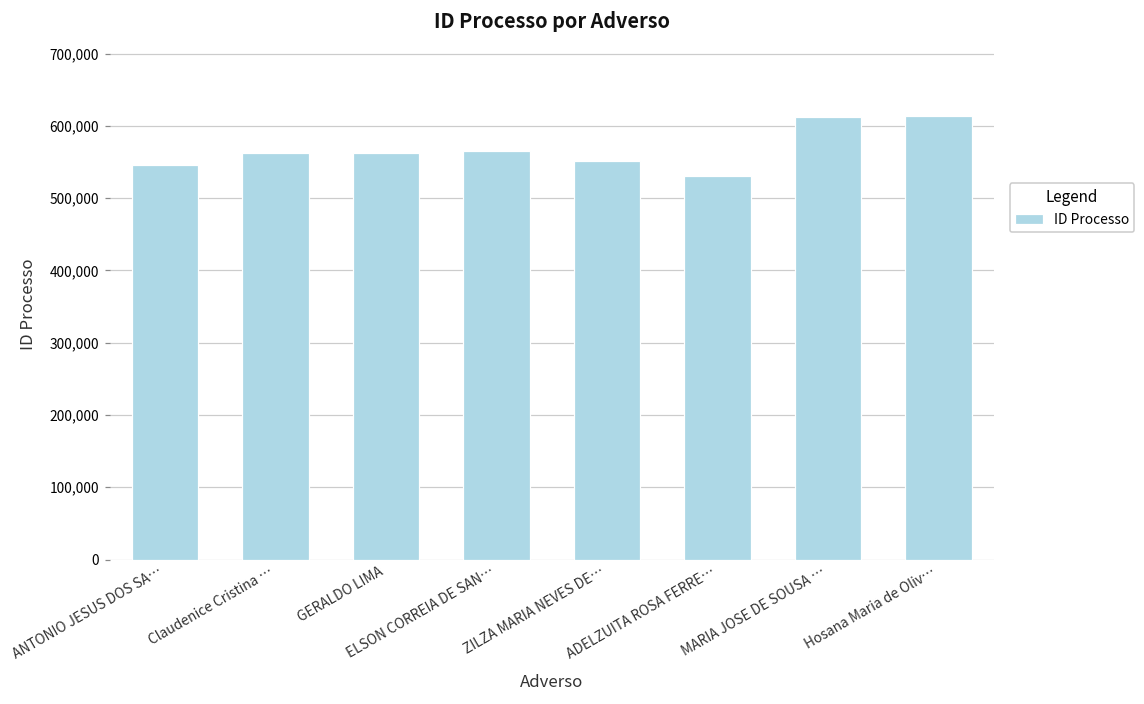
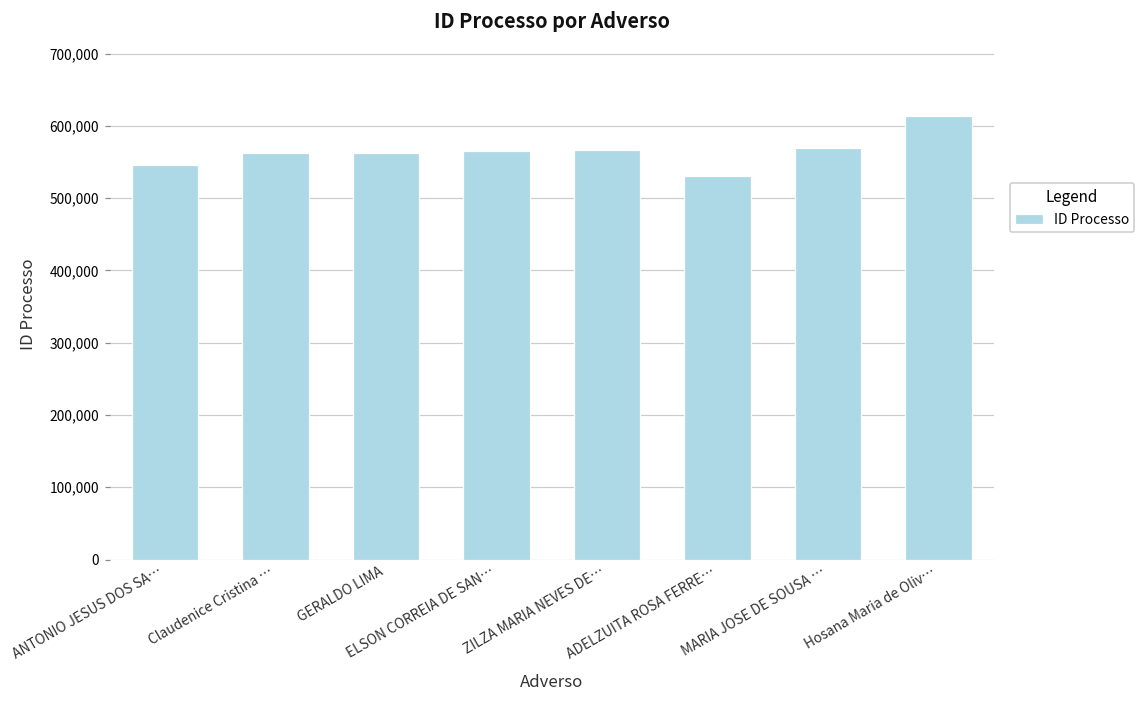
  {
    "ANTONIO JESUS DOS SA…": "550,000",
    "Claudenice Cristina …": "560,000",
    "GERALDO LIMA": "560,000",
    "ELSON CORREIA DE SAN…": "560,000",
-   "ZILZA MARIA NEVES DE…": "550,000",
+   "ZILZA MARIA NEVES DE…": "570,000",
    "ADELZUITA ROSA FERRE…": "530,000",
-   "MARIA JOSE DE SOUSA …": "610,000",
+   "MARIA JOSE DE SOUSA …": "570,000",
    "Hosana Maria de Oliv…": "610,000"
  }
